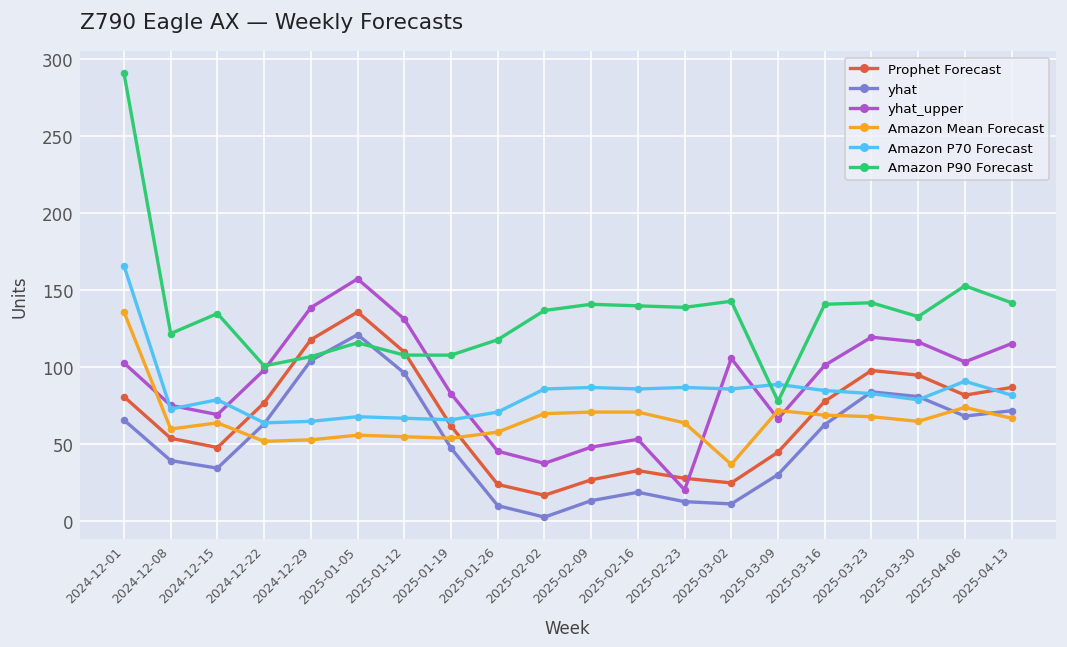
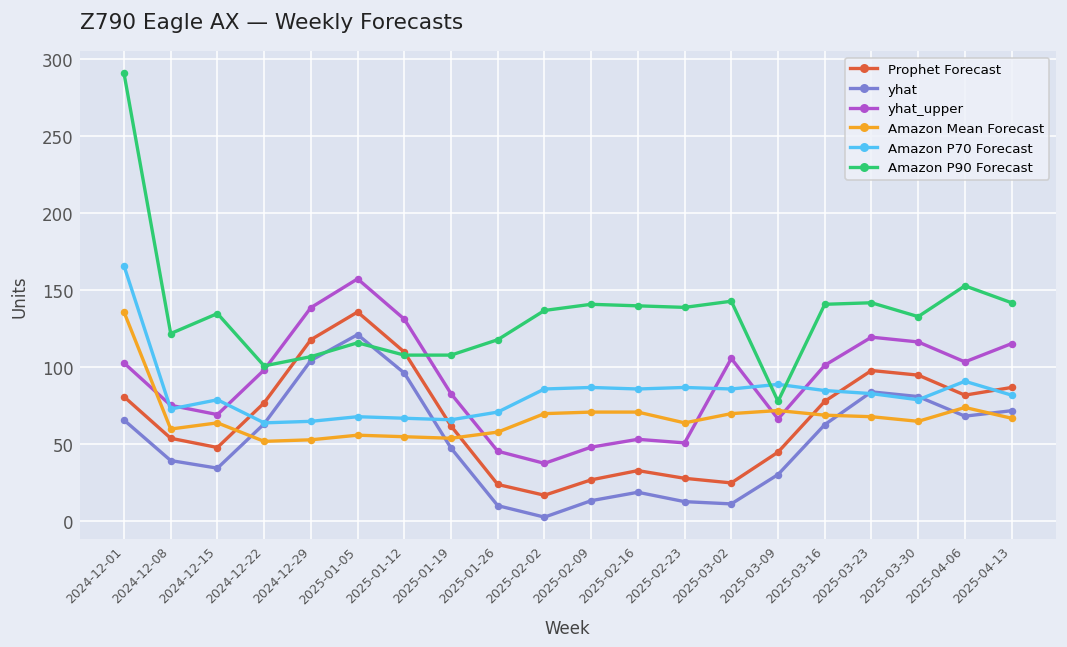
  {
    "Prophet Forecast": {
      "2024-12-01": 81,
      "2024-12-08": 54,
      "2024-12-15": 48,
      "2024-12-22": 77,
      "2024-12-29": 118,
      "2025-01-05": 136,
      "2025-01-12": 110,
      "2025-01-19": 62,
      "2025-01-26": 24,
      "2025-02-02": 17,
      "2025-02-09": 27,
      "2025-02-16": 33,
      "2025-02-23": 28,
      "2025-03-02": 25,
      "2025-03-09": 45,
      "2025-03-16": 78,
      "2025-03-23": 98,
      "2025-03-30": 95,
      "2025-04-06": 82,
      "2025-04-13": 87
    },
    "yhat": {
      "2024-12-01": 66,
      "2024-12-08": 40,
      "2024-12-15": 35,
      "2024-12-29": 104,
      "2025-01-05": 121,
      "2025-01-12": 96,
      "2025-01-19": 48,
      "2025-01-26": 10,
      "2025-02-02": 3,
      "2025-02-09": 13,
      "2025-02-16": 19,
      "2025-02-23": 13,
      "2025-03-02": 11,
      "2025-03-09": 30,
      "2025-03-16": 63,
      "2025-03-30": 81,
      "2025-04-06": 68,
      "2025-04-13": 72
    },
    "yhat_upper": {
      "2024-12-01": 103,
      "2024-12-08": 75,
      "2024-12-15": 69,
      "2024-12-22": 98,
      "2024-12-29": 139,
      "2025-01-05": 158,
      "2025-01-12": 131,
      "2025-01-19": 83,
      "2025-01-26": 46,
      "2025-02-02": 38,
      "2025-02-09": 48,
      "2025-02-16": 53,
-     "2025-02-23": 21,
+     "2025-02-23": 51,
      "2025-03-02": 106,
      "2025-03-09": 67,
      "2025-03-16": 101,
      "2025-03-23": 120,
      "2025-03-30": 117,
      "2025-04-06": 104,
      "2025-04-13": 115
    },
    "Amazon Mean Forecast": {
      "2024-12-01": 136,
      "2024-12-08": 60,
      "2024-12-15": 64,
      "2024-12-22": 52,
      "2024-12-29": 53,
      "2025-01-05": 56,
      "2025-01-12": 55,
      "2025-01-19": 54,
      "2025-01-26": 58,
      "2025-02-02": 70,
      "2025-02-09": 71,
      "2025-02-16": 71,
      "2025-02-23": 64,
-     "2025-03-02": 37,
+     "2025-03-02": 70,
      "2025-03-09": 72,
      "2025-03-16": 69,
      "2025-03-23": 68,
      "2025-03-30": 65,
      "2025-04-06": 74,
      "2025-04-13": 67
    },
    "Amazon P70 Forecast": {
      "2024-12-01": 166,
      "2024-12-08": 73,
      "2024-12-15": 79,
      "2024-12-29": 65,
      "2025-01-05": 68,
      "2025-01-12": 67,
      "2025-01-19": 66,
      "2025-01-26": 71,
      "2025-02-02": 86,
      "2025-02-09": 87,
      "2025-02-16": 86,
      "2025-02-23": 87,
      "2025-03-02": 86,
      "2025-03-09": 89,
      "2025-03-16": 85,
      "2025-03-30": 79,
      "2025-04-06": 91,
      "2025-04-13": 82
    },
    "Amazon P90 Forecast": {
      "2024-12-01": 291,
      "2024-12-08": 122,
      "2024-12-15": 135,
      "2024-12-22": 101,
      "2024-12-29": 107,
      "2025-01-05": 116,
      "2025-01-12": 108,
      "2025-01-19": 108,
      "2025-01-26": 118,
      "2025-02-02": 137,
      "2025-02-09": 141,
      "2025-02-16": 140,
      "2025-02-23": 139,
      "2025-03-02": 143,
      "2025-03-09": 78,
      "2025-03-16": 141,
      "2025-03-23": 142,
      "2025-03-30": 133,
      "2025-04-06": 153,
      "2025-04-13": 142
    }
  }
